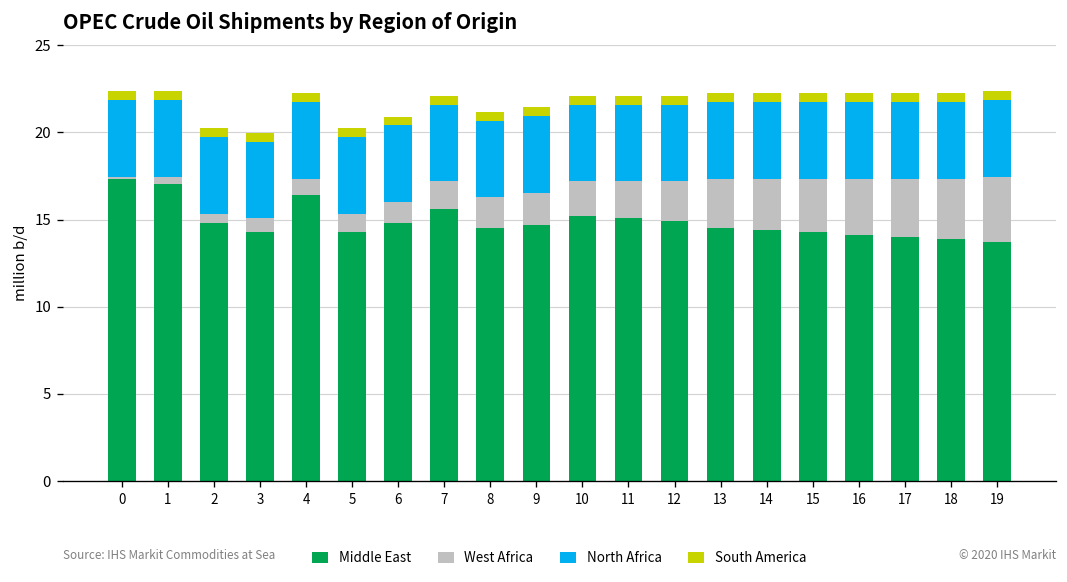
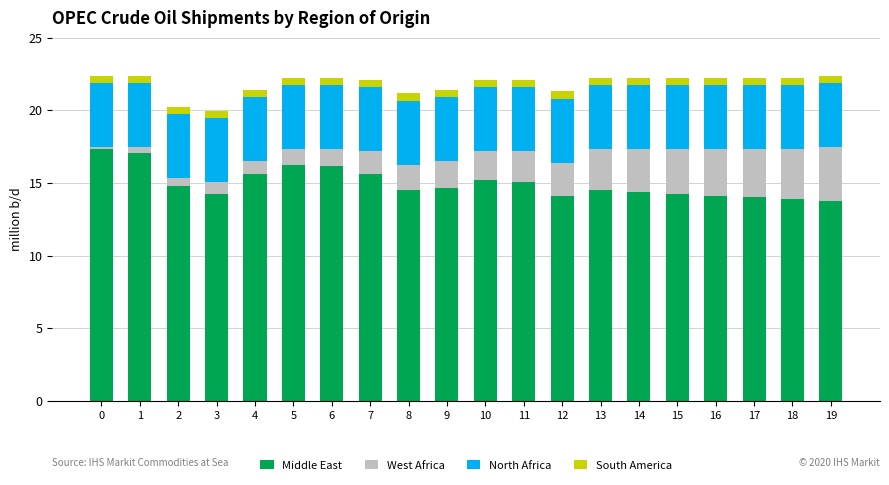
  {
    "Middle East": {
      "0": 17.3,
      "1": 17.1,
      "2": 14.8,
      "3": 14.3,
-     "4": 16.4,
-     "5": 14.3,
-     "6": 14.8,
+     "4": 15.6,
+     "5": 16.3,
+     "6": 16.1,
      "7": 15.6,
      "8": 14.5,
      "9": 14.7,
      "10": 15.2,
      "11": 15.1,
-     "12": 14.9,
+     "12": 14.1,
      "13": 14.5,
      "14": 14.4,
      "15": 14.3,
      "16": 14.1,
      "17": 14.0,
      "18": 13.9,
      "19": 13.7
    },
    "West Africa": {
      "1": 0.4,
      "2": 0.5,
      "3": 0.8,
      "4": 0.9,
      "5": 1.1,
      "6": 1.2,
      "7": 1.6,
      "8": 1.7,
      "9": 1.9,
      "10": 2.0,
      "11": 2.1,
      "12": 2.3,
      "13": 2.8,
      "14": 2.9,
      "15": 3.1,
      "16": 3.2,
      "17": 3.3,
      "18": 3.5,
      "19": 3.7
    },
    "North Africa": {
      "0": 4.4,
      "1": 4.4,
      "2": 4.4,
      "3": 4.4,
      "4": 4.4,
      "5": 4.4,
      "6": 4.4,
      "7": 4.4,
      "8": 4.4,
      "9": 4.4,
      "10": 4.4,
      "11": 4.4,
      "12": 4.4,
      "13": 4.4,
      "14": 4.4,
      "15": 4.4,
      "16": 4.4,
      "17": 4.4,
      "18": 4.4,
      "19": 4.4
    },
    "South America": {
      "0": 0.5,
      "1": 0.5,
      "2": 0.5,
      "3": 0.5,
      "4": 0.5,
      "5": 0.5,
      "6": 0.5,
      "7": 0.5,
      "8": 0.5,
      "9": 0.5,
      "10": 0.5,
      "11": 0.5,
      "12": 0.5,
      "13": 0.5,
      "14": 0.5,
      "15": 0.5,
      "16": 0.5,
      "17": 0.5,
      "18": 0.5,
      "19": 0.5
    }
  }
